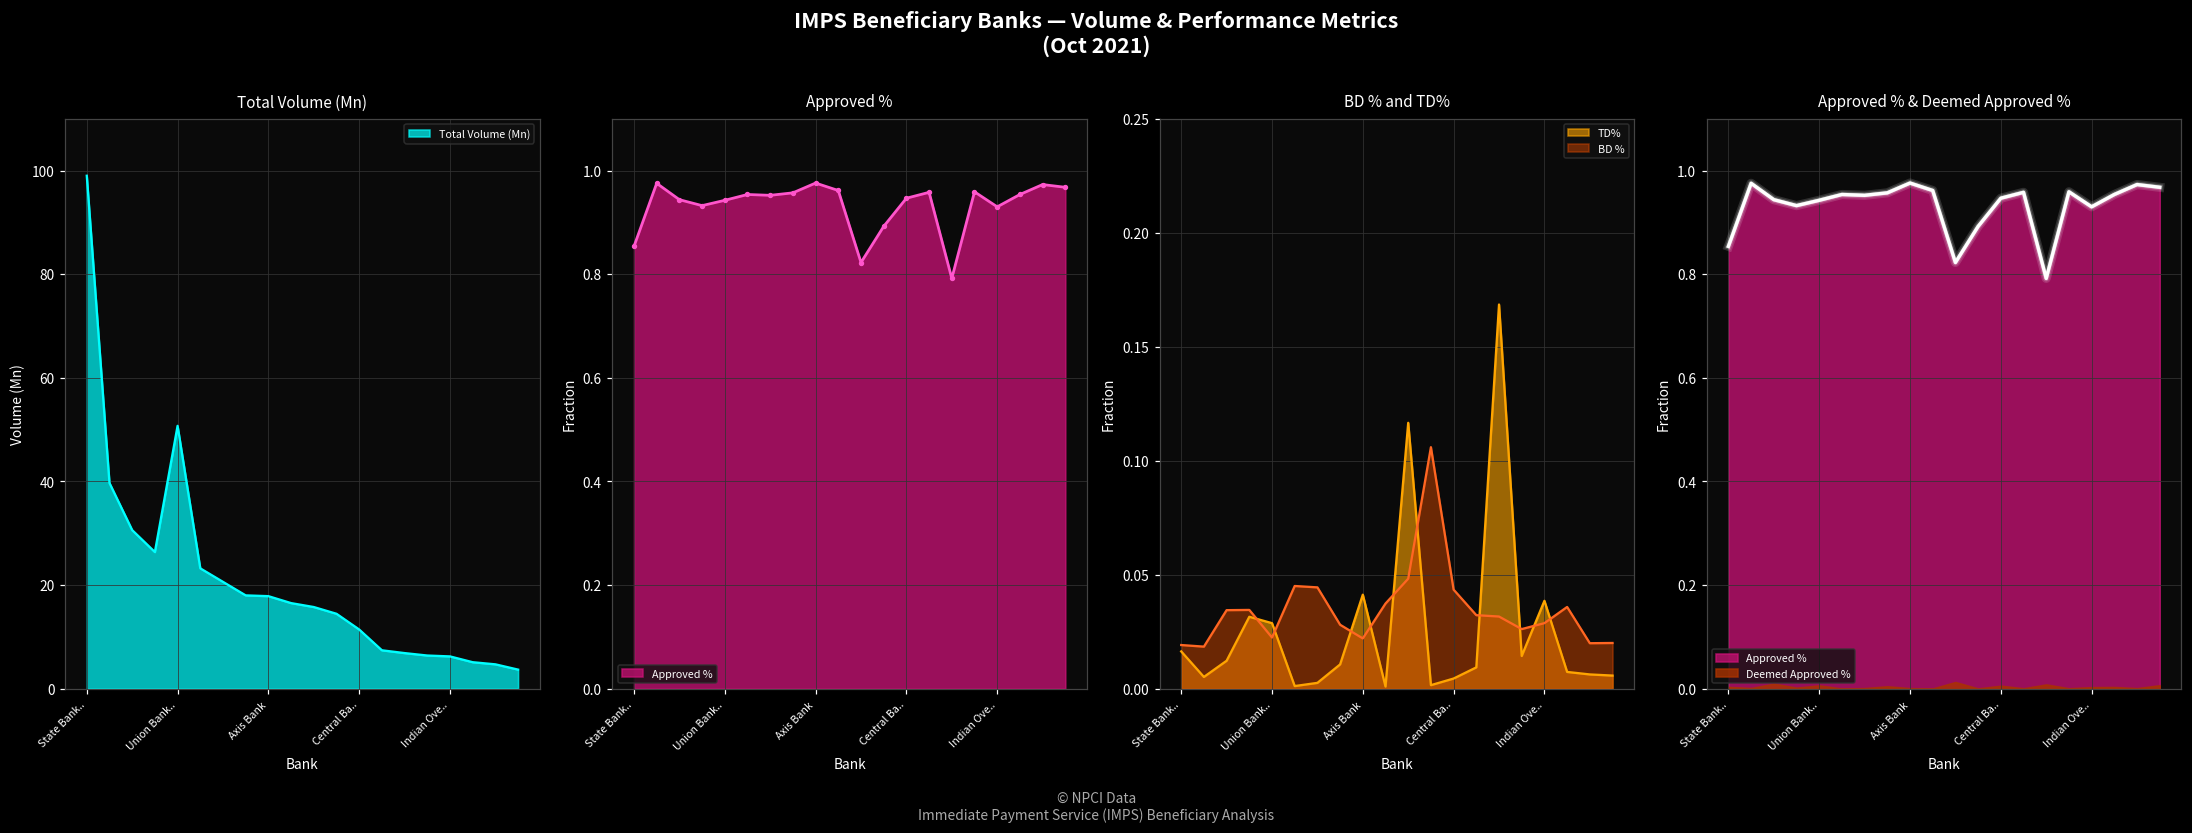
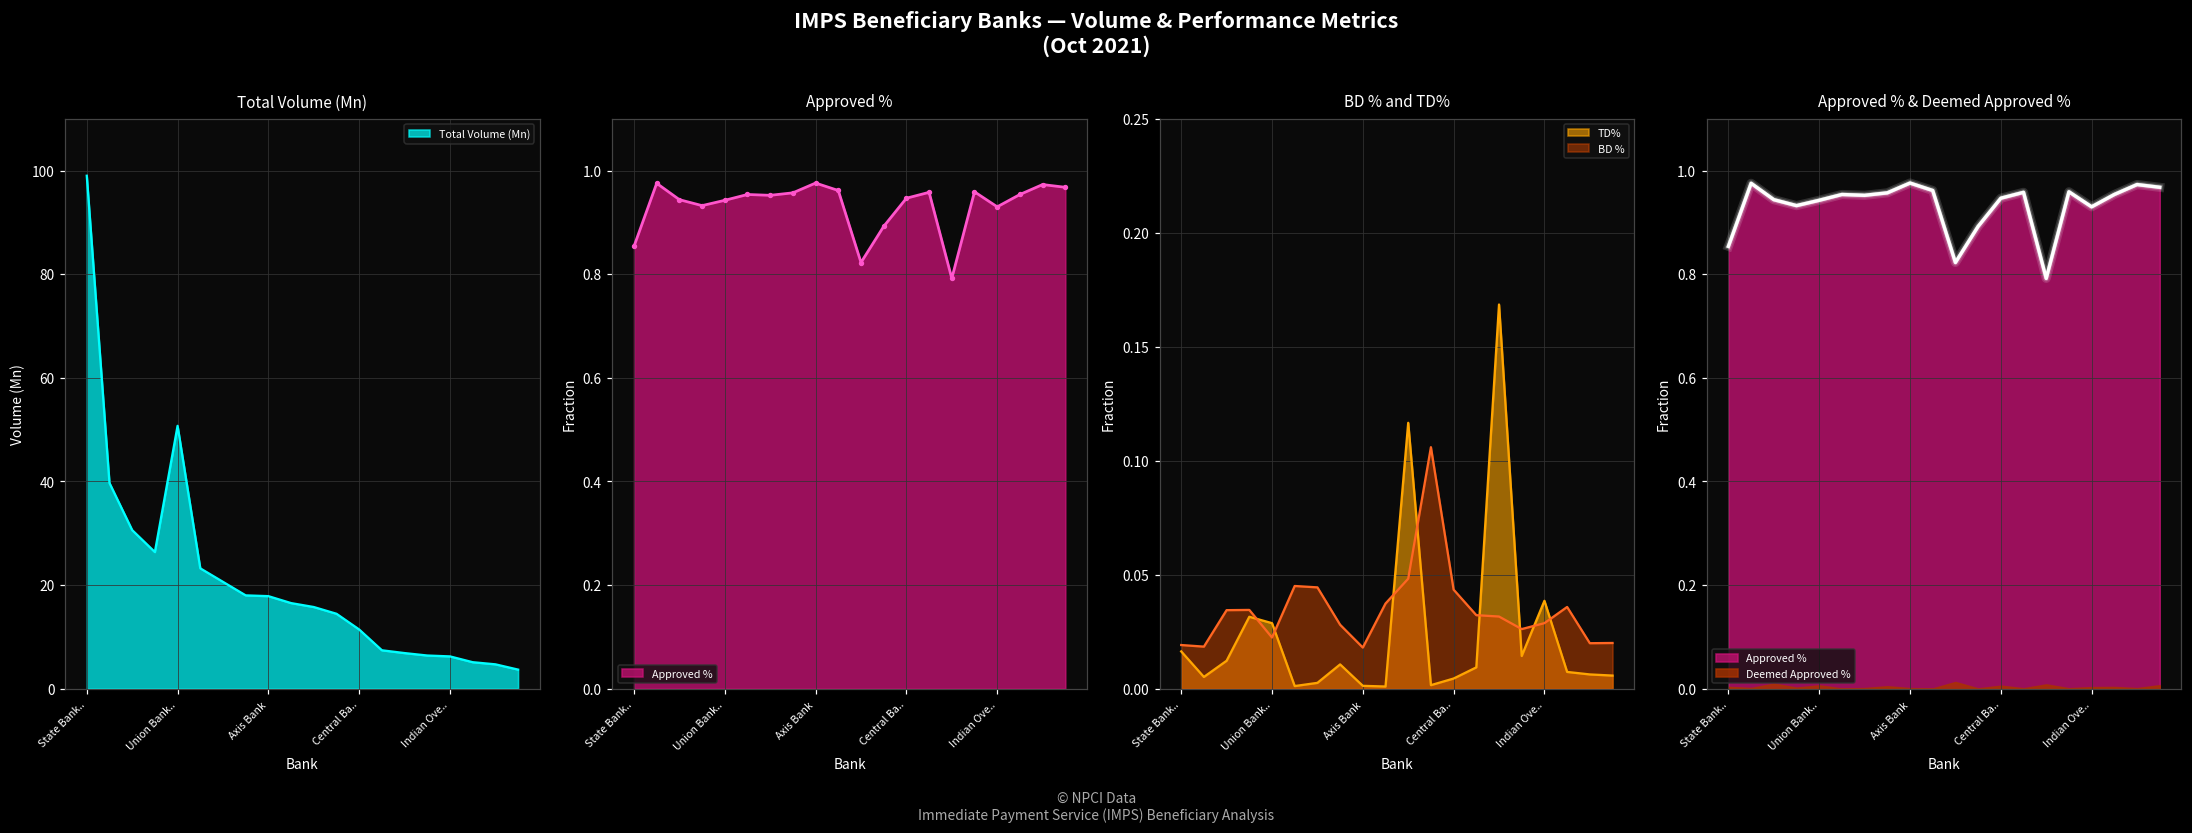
  {
    "Total Volume (Mn)": {
      "State Bank..": 99,
      "Union Bank..": 51,
      "Axis Bank": 18,
      "Central Ba..": 11,
      "Indian Ove..": 6
    },
    "Approved %": {
      "State Bank..": 0.85,
      "Union Bank..": 0.94,
      "Axis Bank": 0.98,
      "Central Ba..": 0.95,
      "Indian Ove..": 0.93
    },
    "BD % and TD%": {
      "TD%": {
        "State Bank..": 0.016,
        "Union Bank..": 0.029,
-       "Axis Bank": 0.041,
+       "Axis Bank": 0.001,
        "Central Ba..": 0.004,
        "Indian Ove..": 0.039
      },
      "BD %": {
        "State Bank..": 0.019,
        "Union Bank..": 0.022,
-       "Axis Bank": 0.022,
+       "Axis Bank": 0.018,
        "Central Ba..": 0.043,
        "Indian Ove..": 0.029
      }
    },
    "Approved % & Deemed Approved %": {
      "Approved %": {
        "State Bank..": 0.85,
        "Union Bank..": 0.94,
        "Axis Bank": 0.98,
        "Central Ba..": 0.95,
        "Indian Ove..": 0.93
      }
    }
  }
